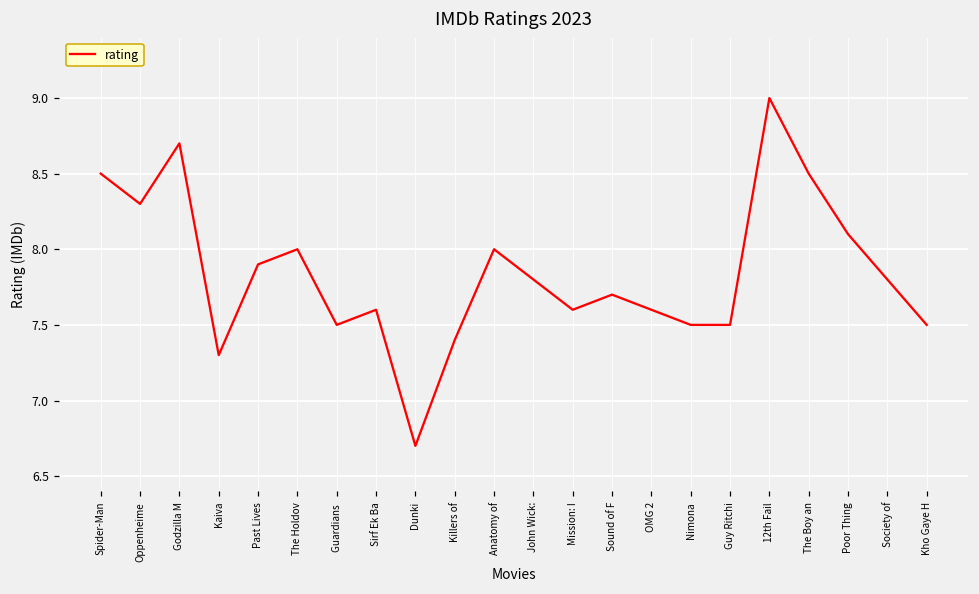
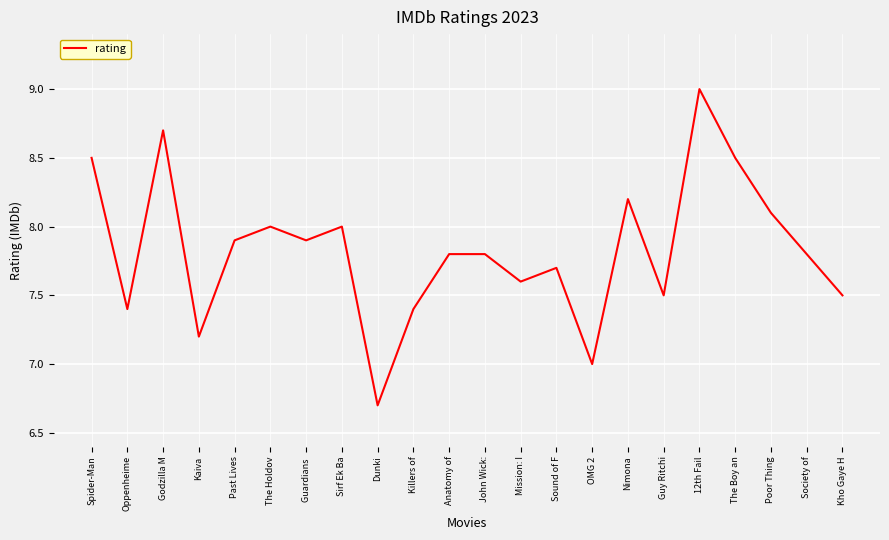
  {
    "Spider-Man": 8.5,
-   "Oppenheime": 8.3,
+   "Oppenheime": 7.4,
    "Godzilla M": 8.7,
-   "Kaiva": 7.3,
+   "Kaiva": 7.2,
    "Past Lives": 7.9,
    "The Holdov": 8.0,
-   "Guardians": 7.5,
-   "Sirf Ek Ba": 7.6,
+   "Guardians": 7.9,
+   "Sirf Ek Ba": 8.0,
    "Dunki": 6.7,
    "Killers of": 7.4,
-   "Anatomy of": 8.0,
+   "Anatomy of": 7.8,
    "John Wick:": 7.8,
    "Mission: I": 7.6,
    "Sound of F": 7.7,
-   "OMG 2": 7.6,
-   "Nimona": 7.5,
+   "OMG 2": 7.0,
+   "Nimona": 8.2,
    "Guy Ritchi": 7.5,
    "12th Fail": 9.0,
    "The Boy an": 8.5,
    "Poor Thing": 8.1,
    "Society of": 7.8,
    "Kho Gaye H": 7.5
  }
